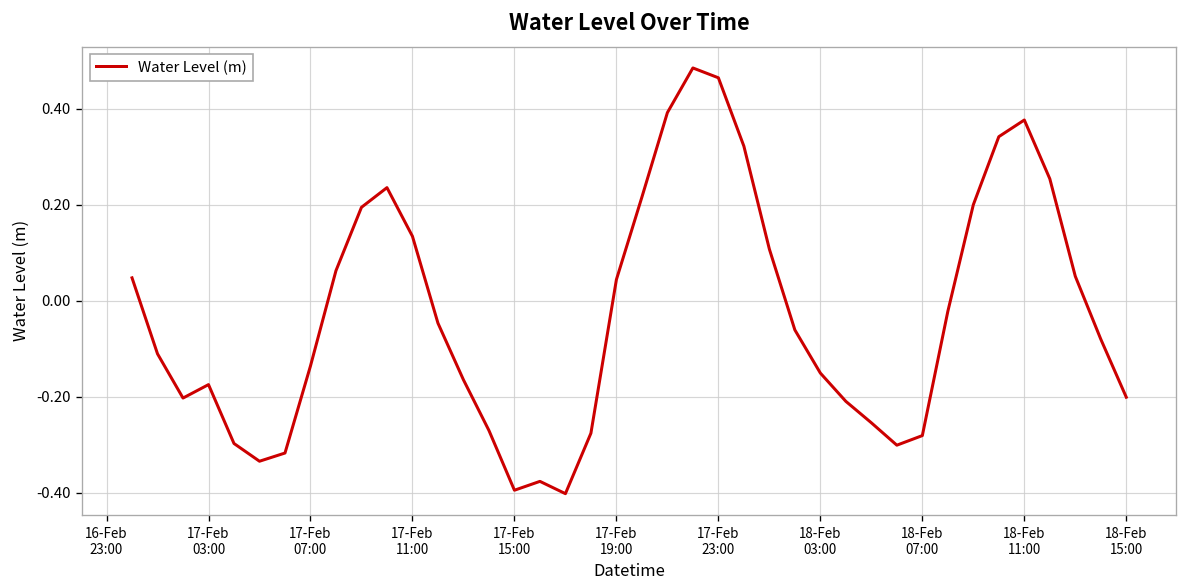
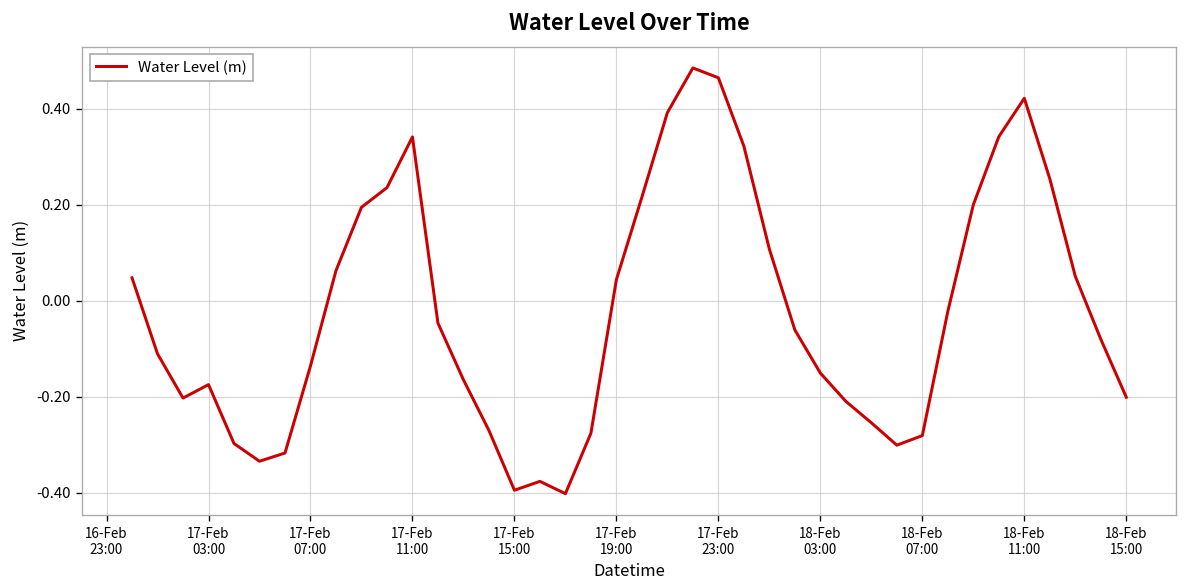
  {
    "17-Feb 03:00": -0.17,
    "17-Feb 07:00": -0.14,
-   "17-Feb 11:00": 0.13,
+   "17-Feb 11:00": 0.34,
    "17-Feb 15:00": -0.39,
    "17-Feb 19:00": 0.04,
    "17-Feb 23:00": 0.46,
    "18-Feb 03:00": -0.15,
    "18-Feb 07:00": -0.28,
-   "18-Feb 11:00": 0.38,
+   "18-Feb 11:00": 0.42,
    "18-Feb 15:00": -0.20
  }
